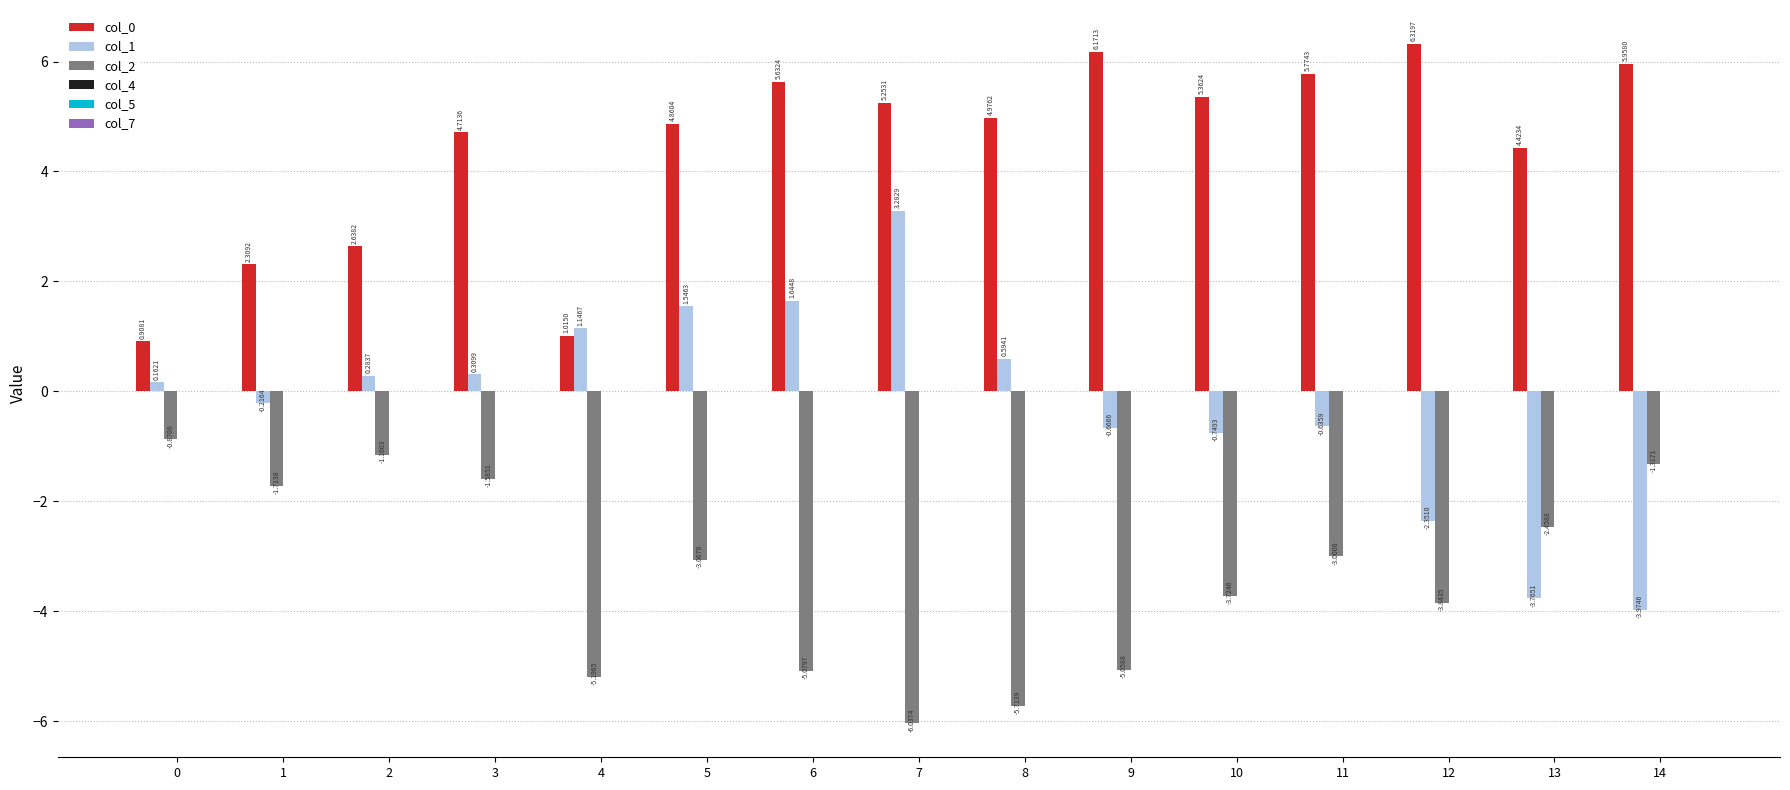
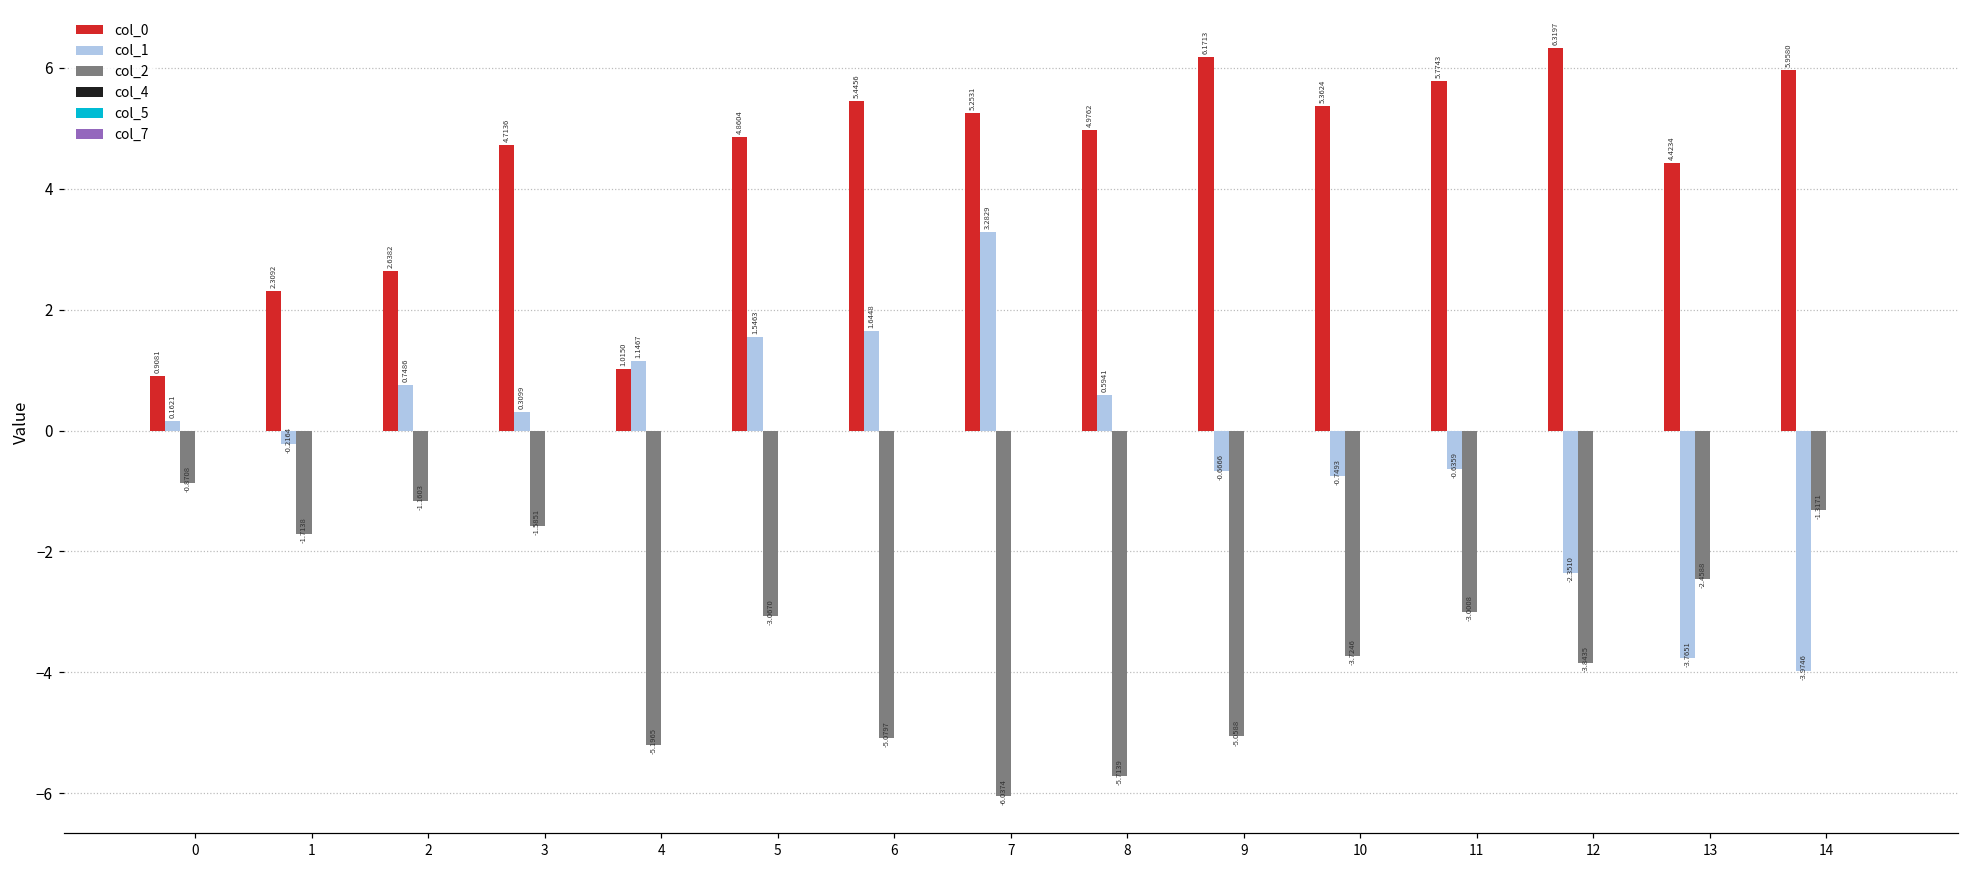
  {
    "col_0": {
      "0": 0.9081,
      "1": 2.3092,
      "2": 2.6382,
      "3": 4.7136,
      "4": 1.0150,
      "5": 4.8604,
-     "6": 5.6324,
+     "6": 5.4456,
      "7": 5.2531,
      "8": 4.9762,
      "9": 6.1713,
      "10": 5.3624,
      "11": 5.7743,
      "12": 6.3197,
      "13": 4.4234,
      "14": 5.9580
    },
    "col_1": {
      "0": 0.1621,
      "1": -0.2164,
-     "2": 0.2837,
+     "2": 0.7486,
      "3": 0.3099,
      "4": 1.1467,
      "5": 1.5463,
      "6": 1.6448,
      "7": 3.2829,
      "8": 0.5941,
      "9": -0.6666,
      "10": -0.7493,
      "11": -0.6359,
      "12": -2.3510,
      "13": -3.7651,
      "14": -3.9746
    },
    "col_2": {
      "0": -0.8708,
      "1": -1.7138,
      "2": -1.1603,
      "3": -1.5851,
      "4": -5.1965,
      "5": -3.0670,
      "6": -5.0797,
      "7": -6.0374,
      "8": -5.7139,
      "9": -5.0588,
      "10": -3.7246,
      "11": -3.0008,
      "12": -3.8435,
      "13": -2.4588,
      "14": -1.3171
    },
    "col_4": {
      "0": 0.0,
      "1": 0.0,
      "2": 0.0,
      "3": 0.0,
      "4": 0.0,
      "5": 0.0,
      "6": 0.0,
      "7": 0.0,
      "8": 0.0,
      "9": 0.0,
      "10": 0.0,
      "11": 0.0,
      "12": 0.0,
      "13": 0.0,
      "14": 0.0
    },
    "col_5": {
      "0": 0.0,
      "1": 0.0,
      "2": 0.0,
      "3": 0.0,
      "4": 0.0,
      "5": 0.0,
      "6": 0.0,
      "7": 0.0,
      "8": 0.0,
      "9": 0.0,
      "10": 0.0,
      "11": 0.0,
      "12": 0.0,
      "13": 0.0,
      "14": 0.0
    },
    "col_7": {
      "0": 0.0,
      "1": 0.0,
      "2": 0.0,
      "3": 0.0,
      "4": 0.0,
      "5": 0.0,
      "6": 0.0,
      "7": 0.0,
      "8": 0.0,
      "9": 0.0,
      "10": 0.0,
      "11": 0.0,
      "12": 0.0,
      "13": 0.0,
      "14": 0.0
    }
  }
